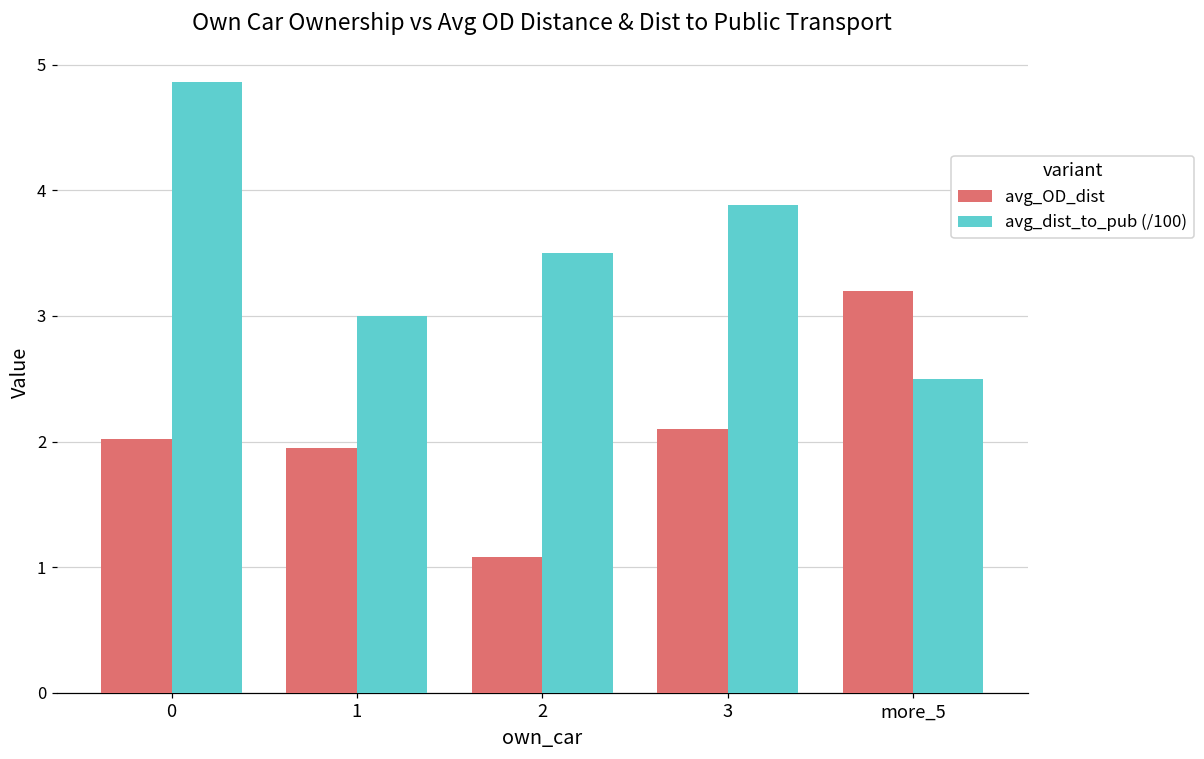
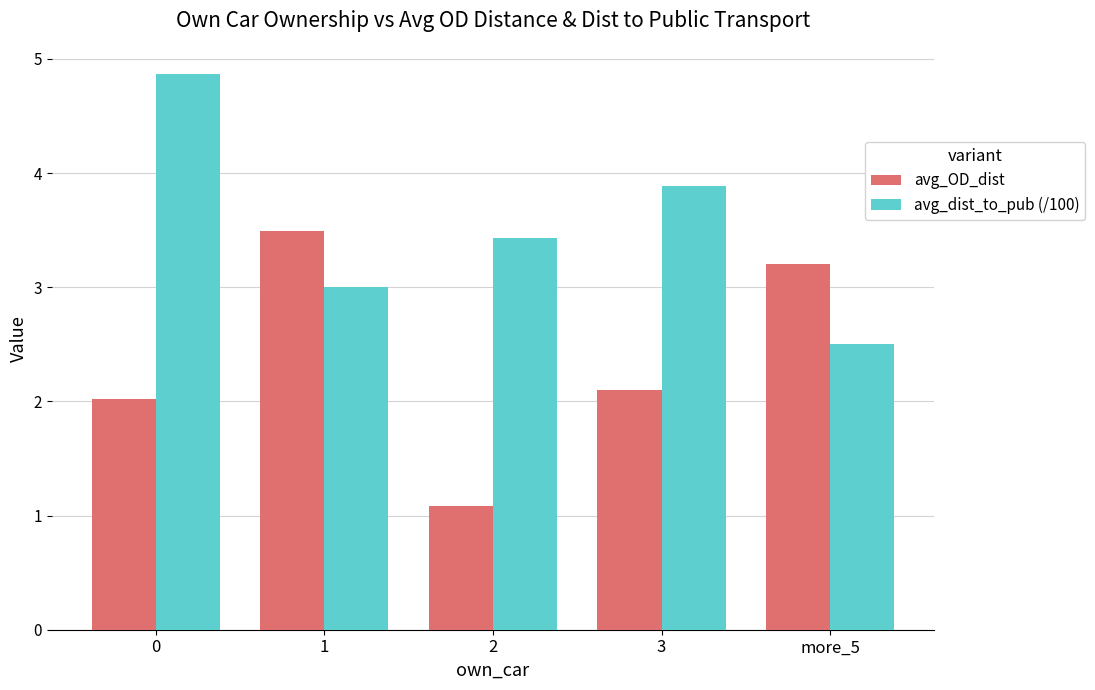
  {
    "avg_OD_dist": {
      "0": 2.02,
-     "1": 1.95,
+     "1": 3.49,
      "2": 1.08,
      "3": 2.10,
      "more_5": 3.20
    },
    "avg_dist_to_pub (/100)": {
      "0": 4.87,
      "1": 3.00,
-     "2": 3.50,
+     "2": 3.43,
      "3": 3.88,
      "more_5": 2.50
    }
  }
